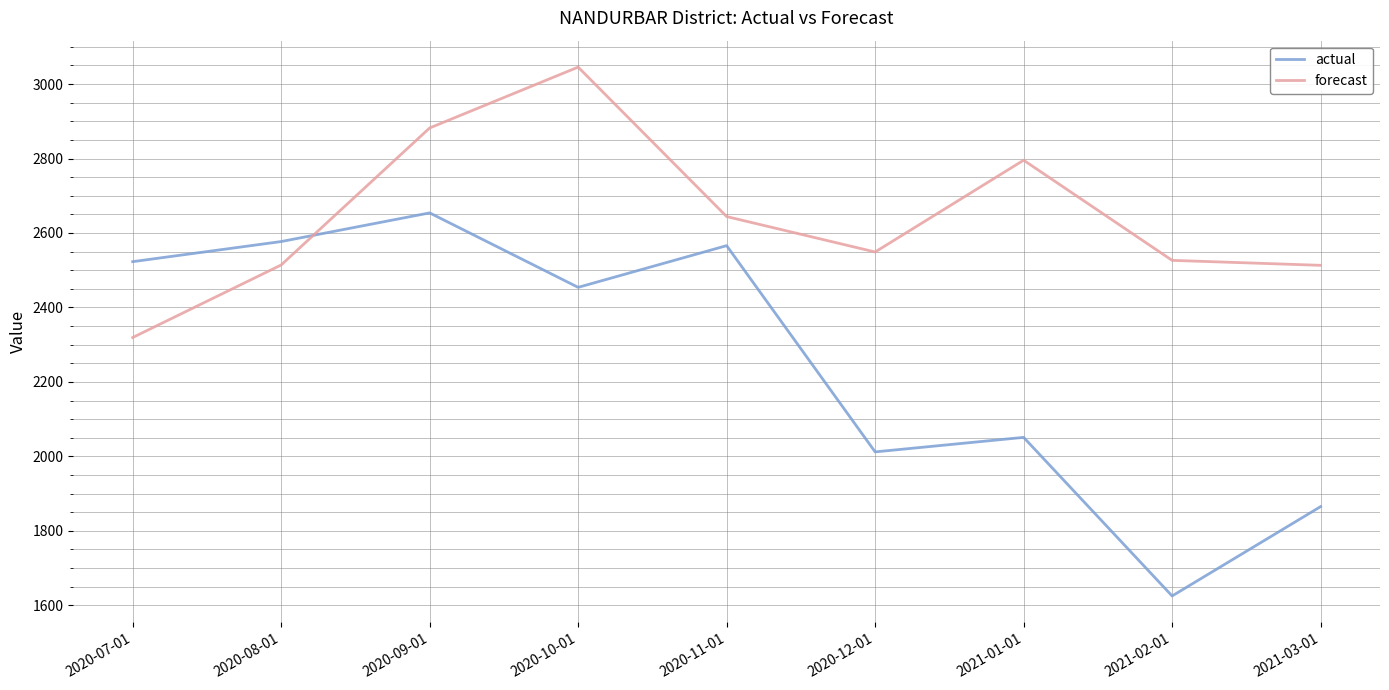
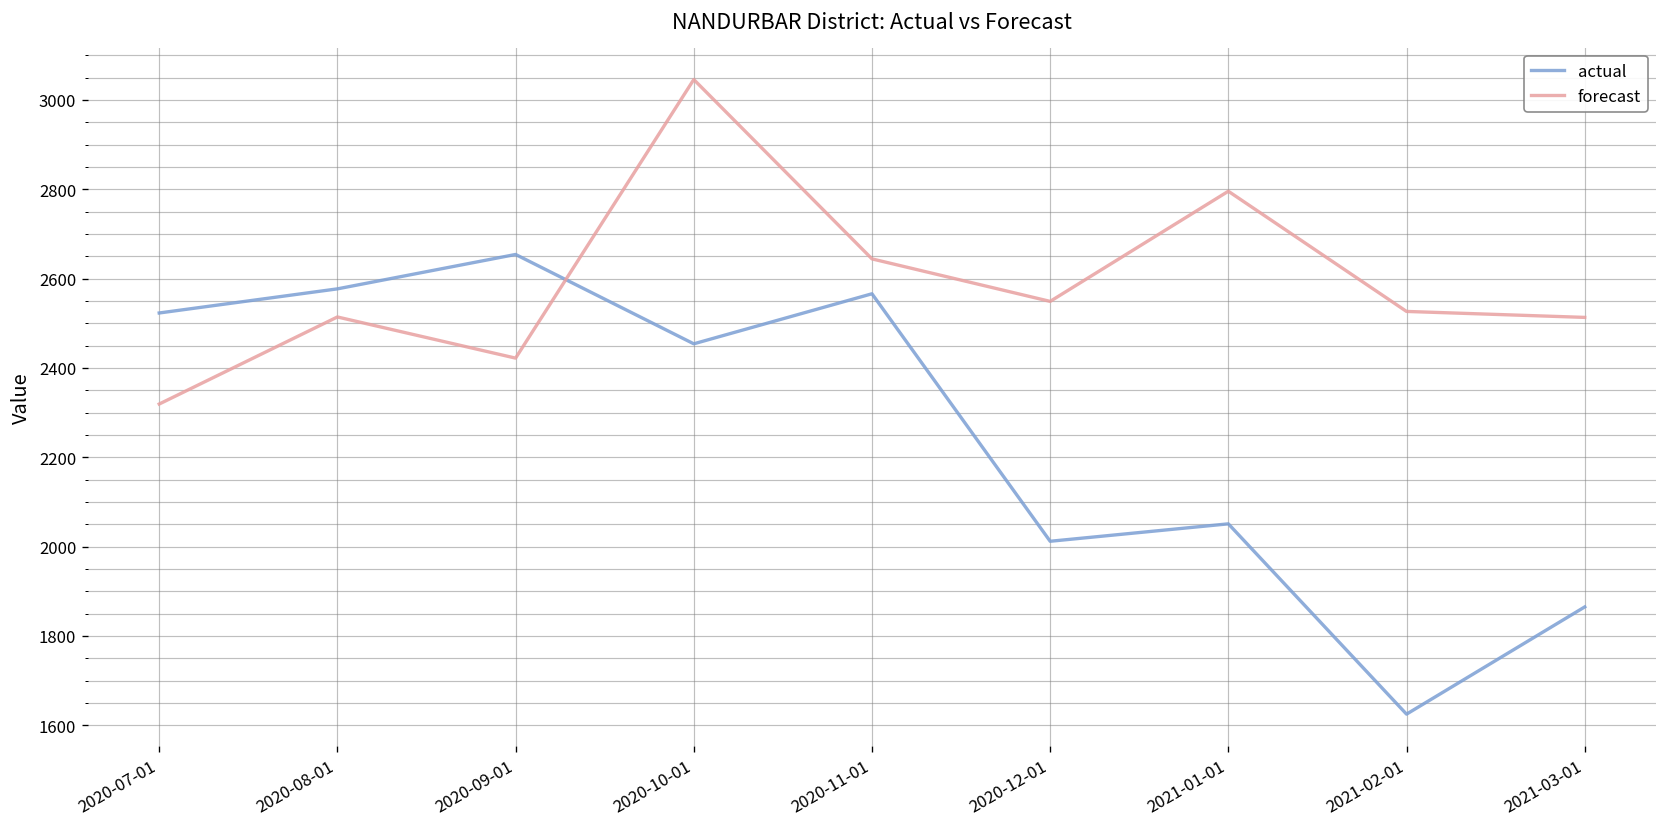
  {
    "actual": {
      "2020-07-01": 2520,
      "2020-08-01": 2580,
      "2020-09-01": 2650,
      "2020-10-01": 2450,
      "2020-11-01": 2570,
      "2020-12-01": 2010,
      "2021-01-01": 2050,
      "2021-02-01": 1630,
      "2021-03-01": 1870
    },
    "forecast": {
      "2020-07-01": 2320,
      "2020-08-01": 2510,
-     "2020-09-01": 2880,
+     "2020-09-01": 2420,
      "2020-10-01": 3050,
      "2020-11-01": 2640,
      "2020-12-01": 2550,
      "2021-01-01": 2800,
      "2021-02-01": 2530,
      "2021-03-01": 2510
    }
  }
